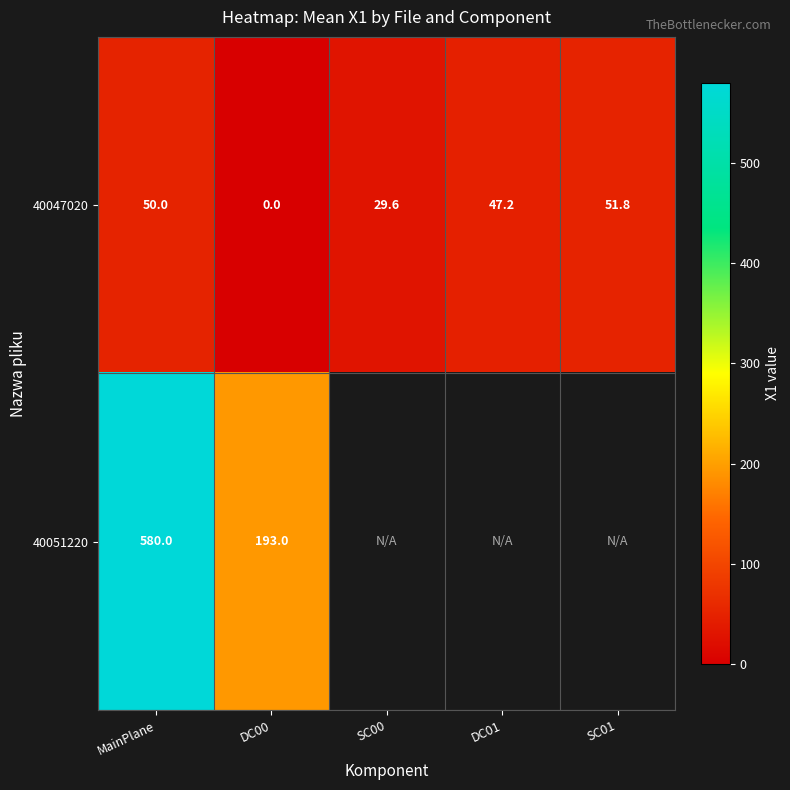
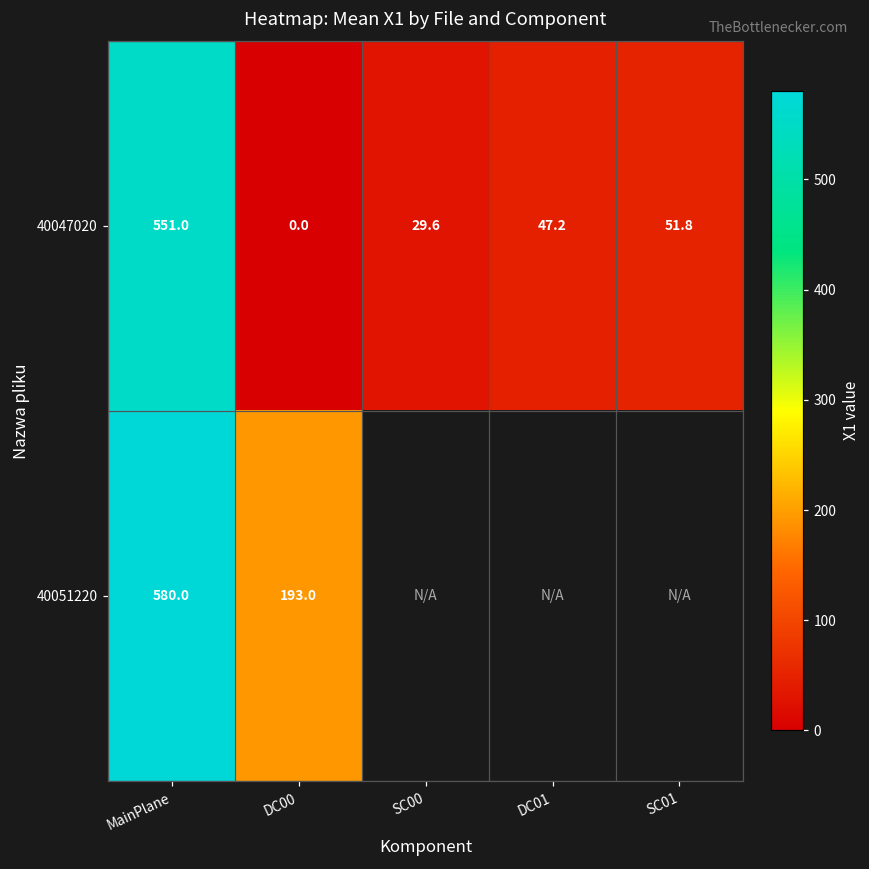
  {
    "40047020": {
-     "MainPlane": 50.0,
+     "MainPlane": 551.0,
      "DC00": 0.0,
      "SC00": 29.6,
      "DC01": 47.2,
      "SC01": 51.8
    },
    "40051220": {
      "MainPlane": 580.0,
      "DC00": 193.0
    }
  }
